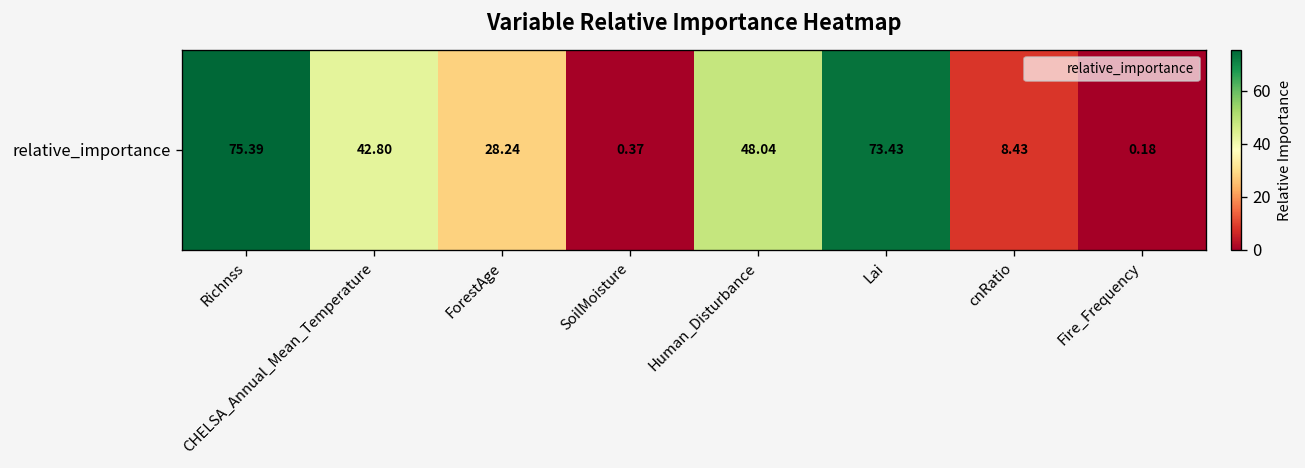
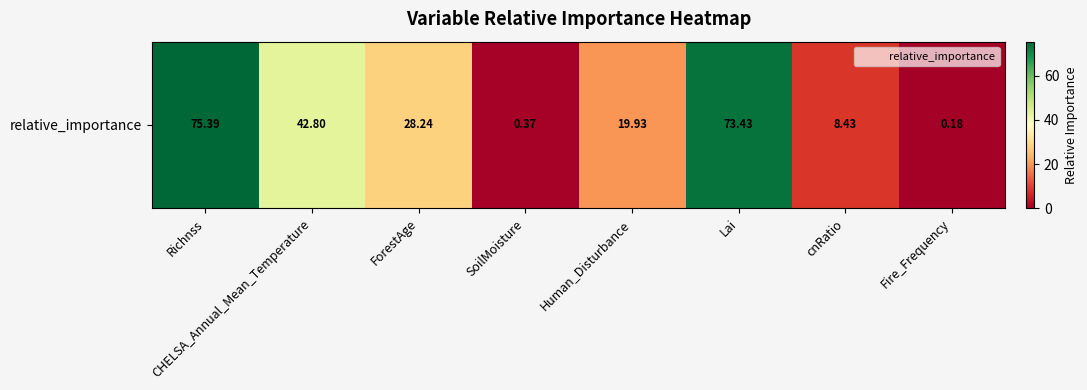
  {
    "relative_importance": {
      "Richnss": 75.39,
      "CHELSA_Annual_Mean_Temperature": 42.80,
      "ForestAge": 28.24,
      "SoilMoisture": 0.37,
-     "Human_Disturbance": 48.04,
+     "Human_Disturbance": 19.93,
      "Lai": 73.43,
      "cnRatio": 8.43,
      "Fire_Frequency": 0.18
    }
  }
